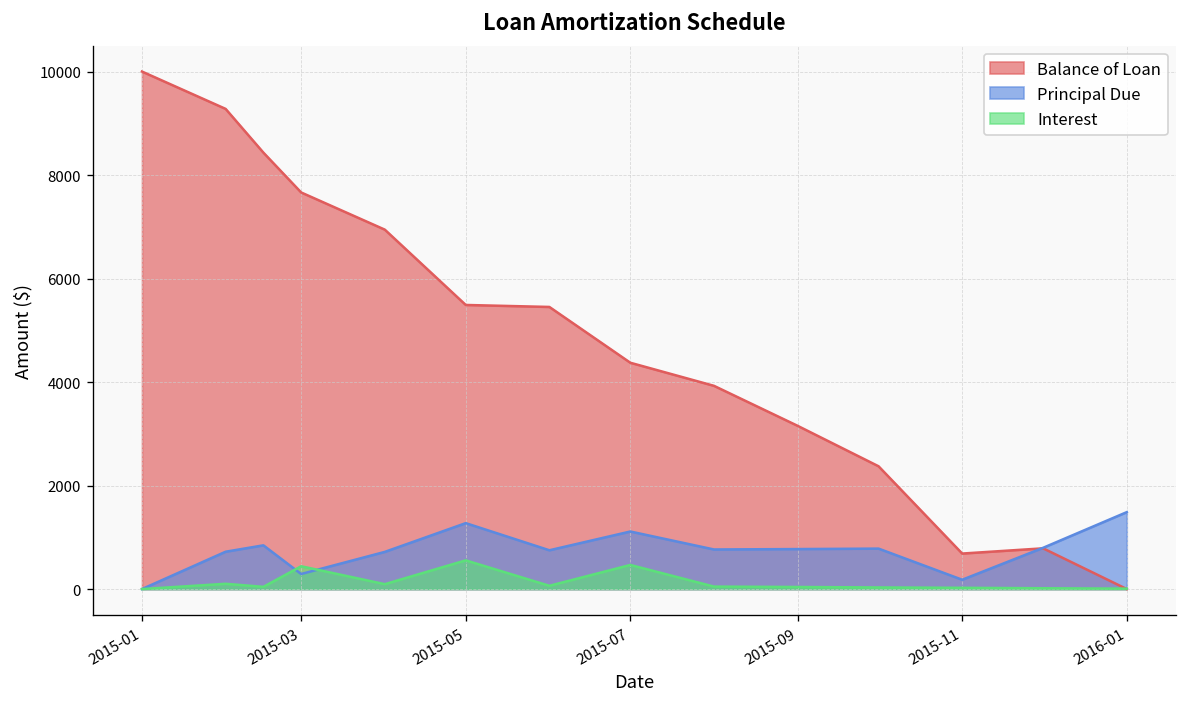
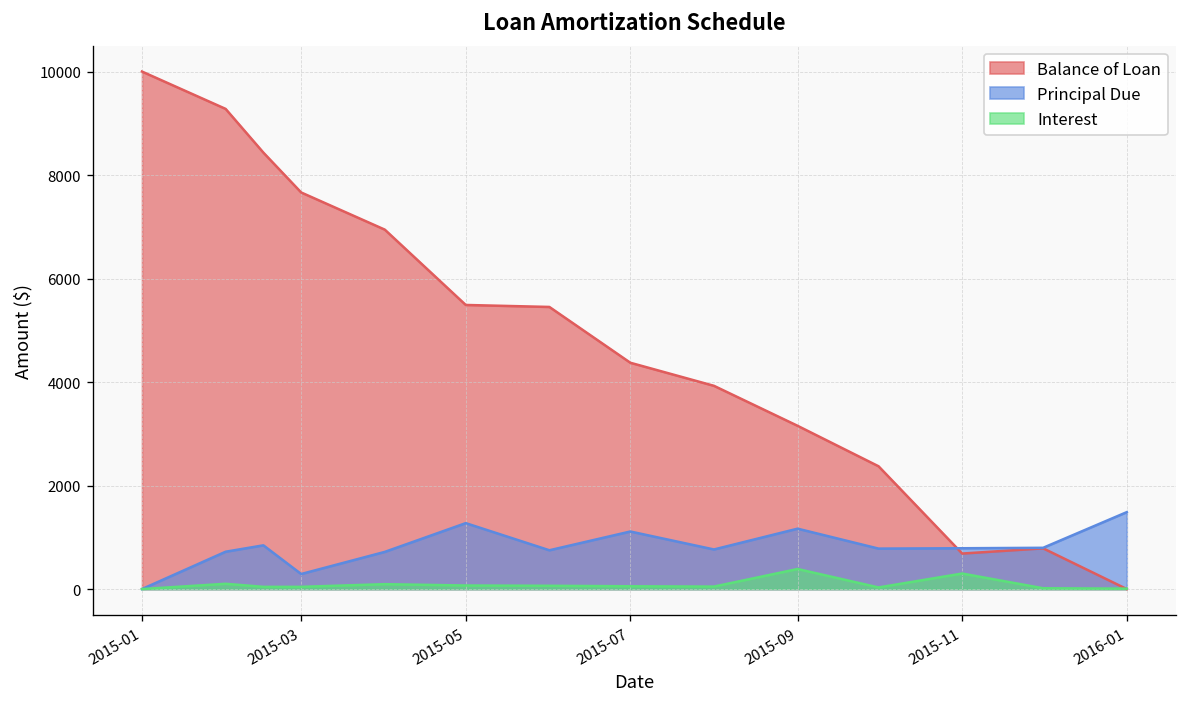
  {
    "Balance of Loan": {
      "2015-01": 10000,
      "2015-03": 7700,
      "2015-05": 5500,
      "2015-07": 4400,
      "2015-09": 3200,
      "2015-11": 700
    },
    "Principal Due": {
      "2015-03": 300,
      "2015-05": 1300,
      "2015-07": 1100,
-     "2015-09": 800,
-     "2015-11": 200,
+     "2015-09": 1200,
+     "2015-11": 800,
      "2016-01": 1500
    },
    "Interest": {
-     "2015-03": 400,
-     "2015-05": 600,
-     "2015-07": 500,
-     "2015-09": 0,
-     "2015-11": 0
+     "2015-03": 0,
+     "2015-05": 100,
+     "2015-07": 100,
+     "2015-09": 400,
+     "2015-11": 300
    }
  }
